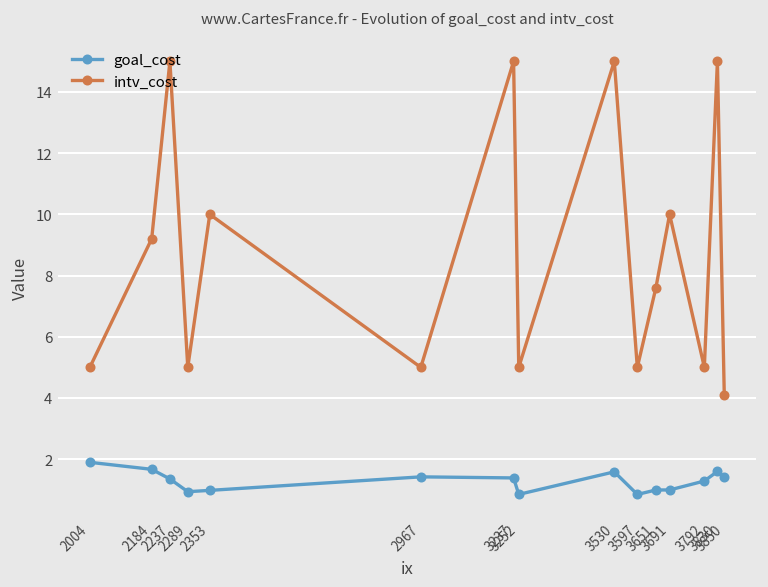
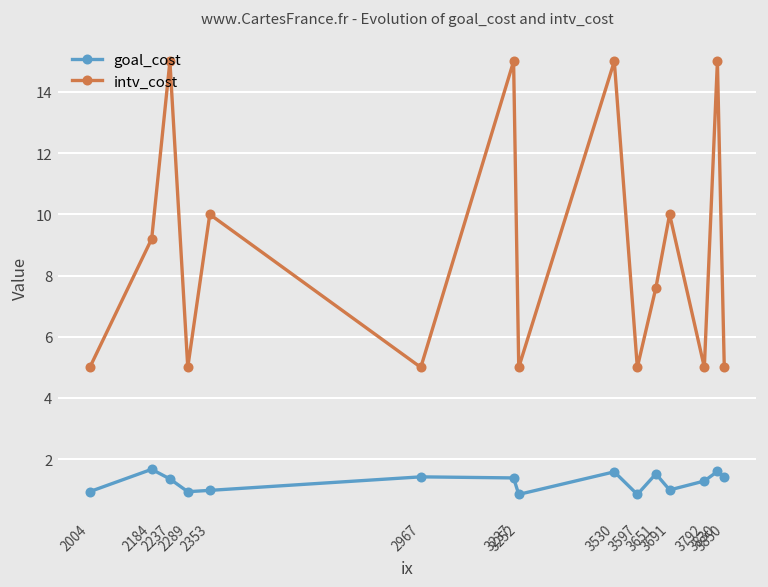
  {
    "goal_cost": {
-     "2004": 1.9,
+     "2004": 0.9,
      "2184": 1.7,
      "2237": 1.4,
      "2289": 0.9,
      "2353": 1.0,
      "2967": 1.4,
      "3237": 1.4,
      "3252": 0.9,
      "3530": 1.6,
      "3597": 0.8,
-     "3651": 1.0,
+     "3651": 1.5,
      "3691": 1.0,
      "3792": 1.3,
      "3830": 1.6,
      "3850": 1.4
    },
    "intv_cost": {
      "2004": 5.0,
      "2184": 9.2,
      "2237": 15.0,
      "2289": 5.0,
      "2353": 10.0,
      "2967": 5.0,
      "3237": 15.0,
      "3252": 5.0,
      "3530": 15.0,
      "3597": 5.0,
      "3651": 7.6,
      "3691": 10.0,
      "3792": 5.0,
      "3830": 15.0,
-     "3850": 4.1
+     "3850": 5.0
    }
  }
